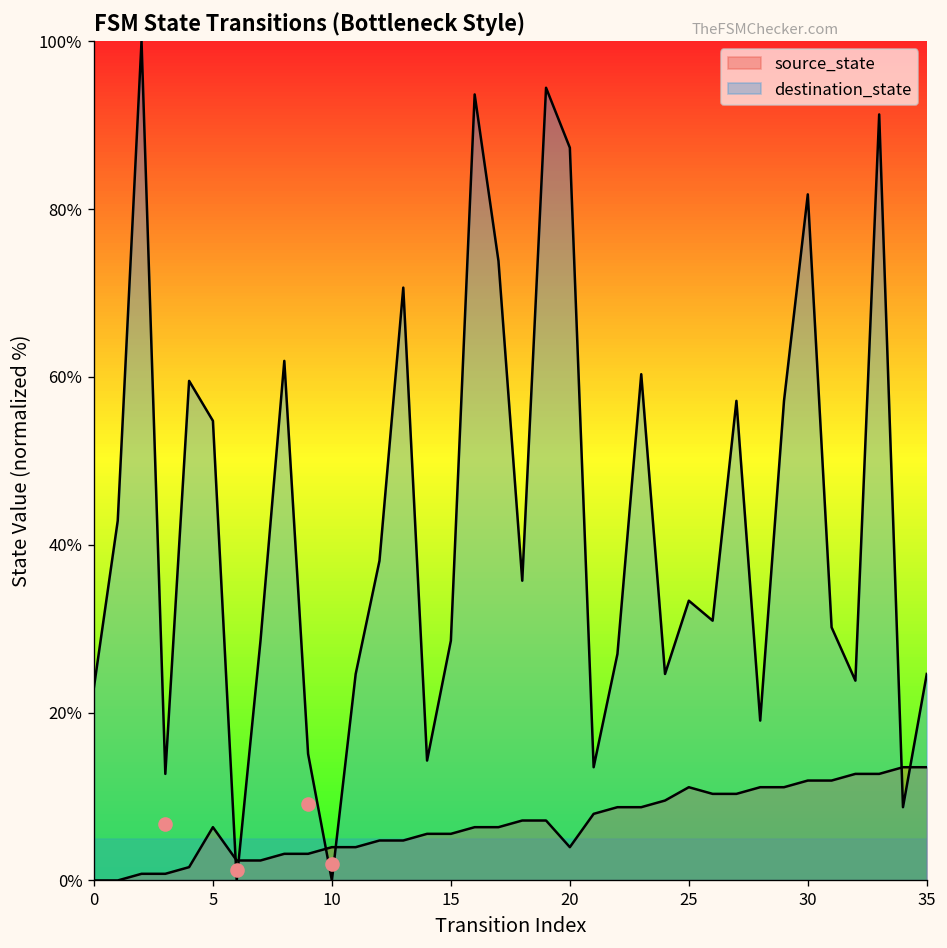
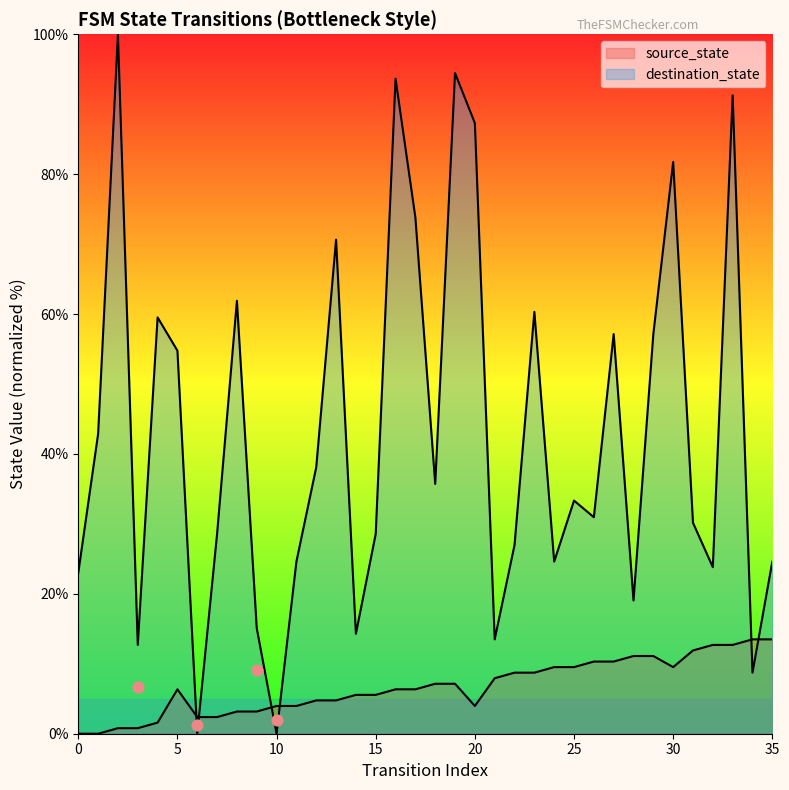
  {
    "source_state": {
      "5": "6%",
      "15": "6%",
-     "25": "11%",
-     "30": "12%",
+     "25": "10%",
+     "30": "10%",
      "35": "13%"
    },
    "destination_state": {
      "0": "23%",
      "5": "55%",
      "15": "29%",
      "20": "87%",
      "25": "33%",
      "30": "82%",
      "35": "25%"
    }
  }
